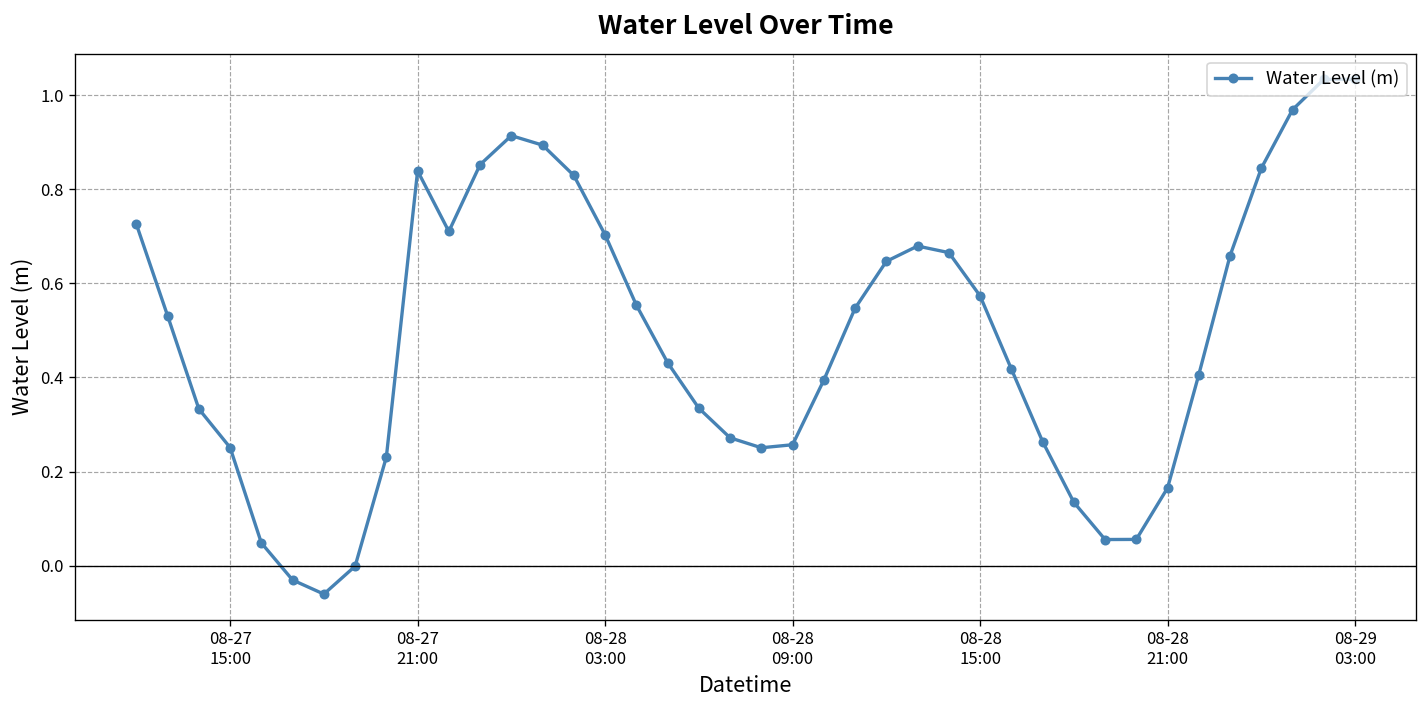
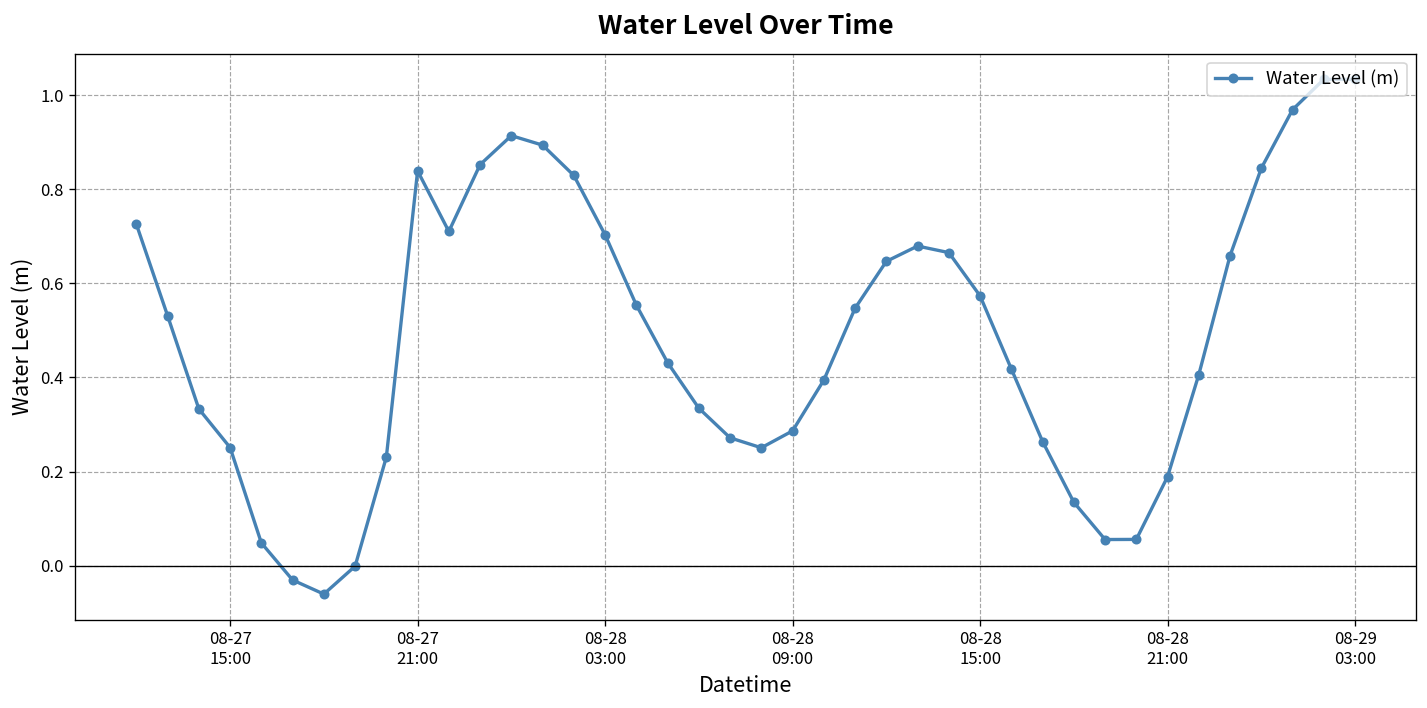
  {
    "08-27 15:00": 0.25,
    "08-27 21:00": 0.84,
    "08-28 03:00": 0.70,
-   "08-28 09:00": 0.26,
+   "08-28 09:00": 0.29,
    "08-28 15:00": 0.57,
-   "08-28 21:00": 0.17
+   "08-28 21:00": 0.19
  }
